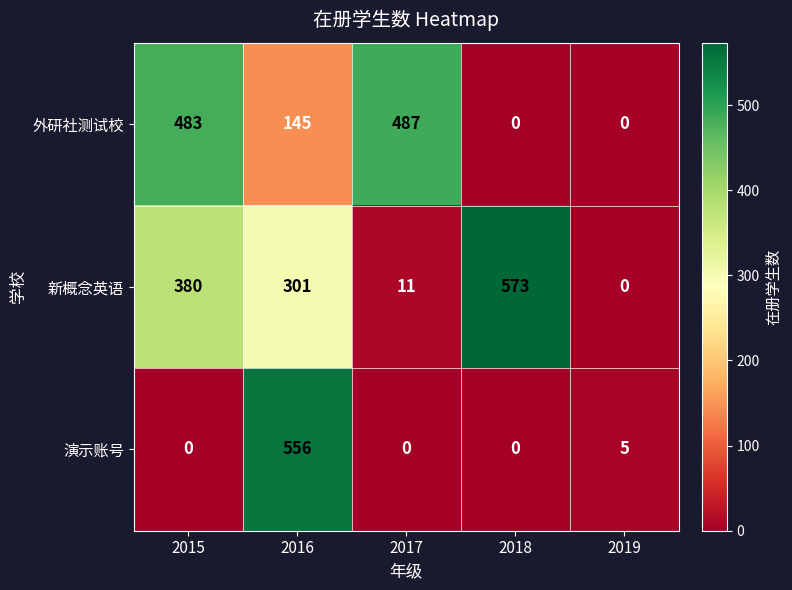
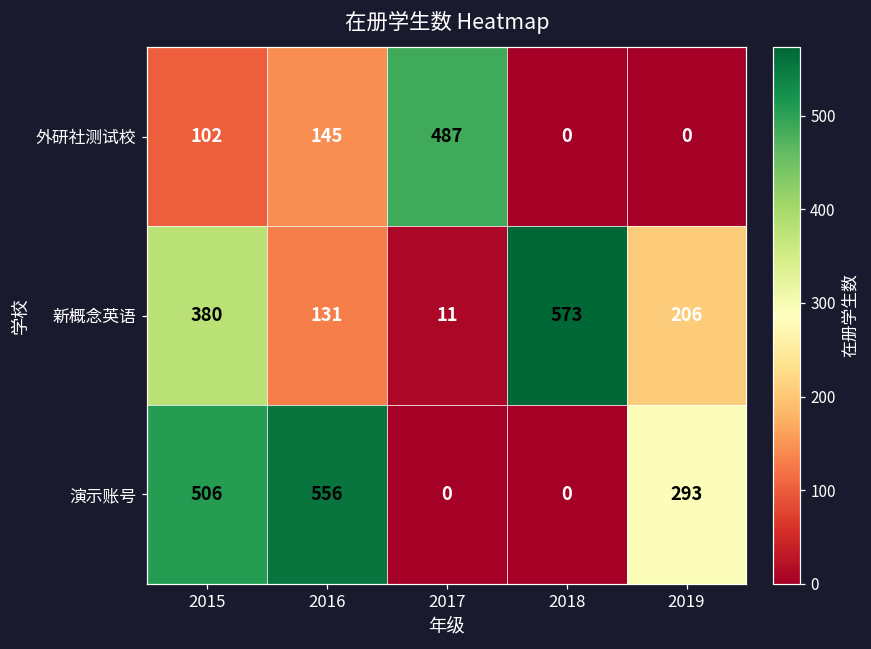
  {
    "外研社测试校": {
-     "2015": 483,
+     "2015": 102,
      "2016": 145,
      "2017": 487,
      "2018": 0,
      "2019": 0
    },
    "新概念英语": {
      "2015": 380,
-     "2016": 301,
+     "2016": 131,
      "2017": 11,
      "2018": 573,
-     "2019": 0
+     "2019": 206
    },
    "演示账号": {
-     "2015": 0,
+     "2015": 506,
      "2016": 556,
      "2017": 0,
      "2018": 0,
-     "2019": 5
+     "2019": 293
    }
  }
